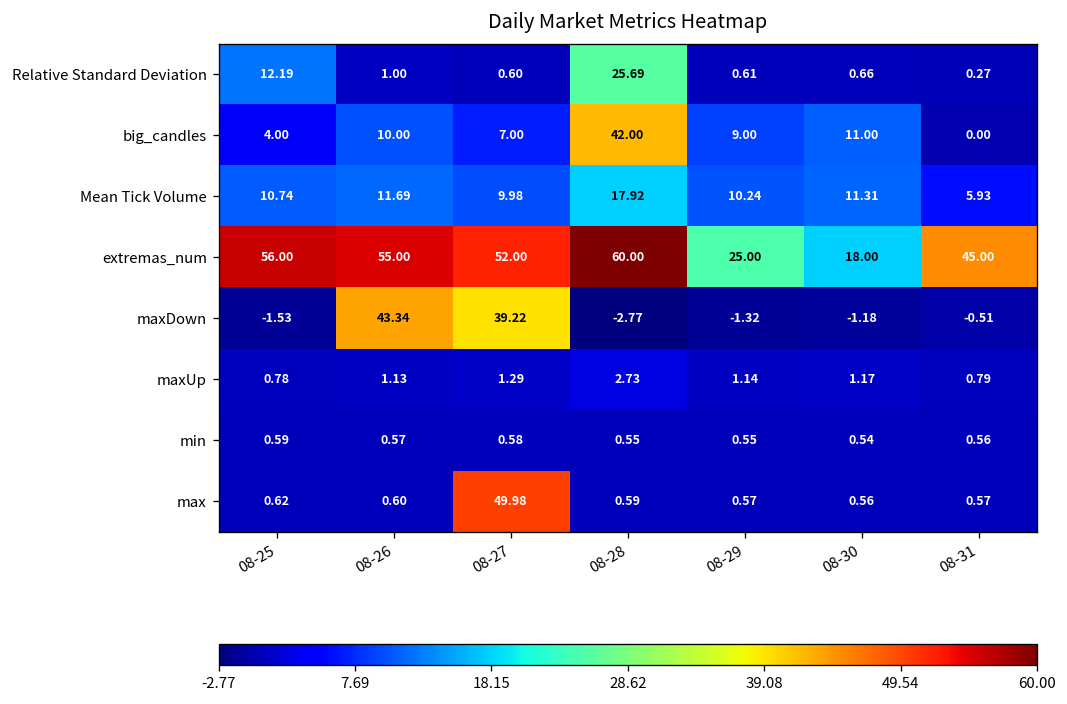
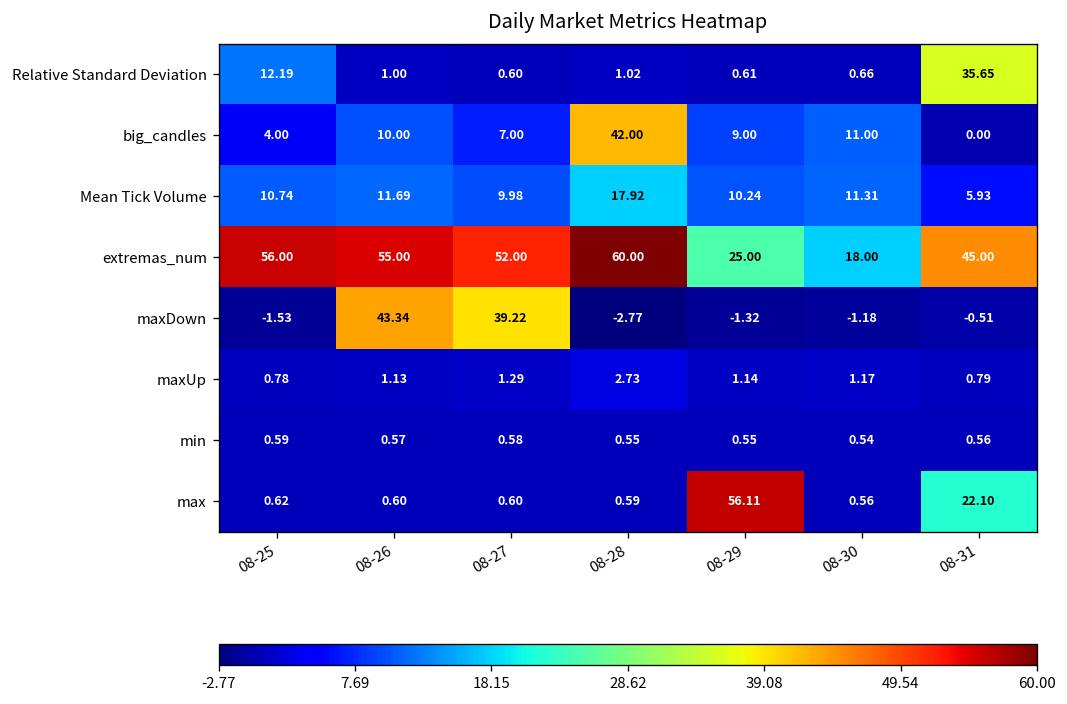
  {
    "Relative Standard Deviation": {
      "08-25": 12.19,
      "08-26": 1.00,
      "08-27": 0.60,
-     "08-28": 25.69,
+     "08-28": 1.02,
      "08-29": 0.61,
      "08-30": 0.66,
-     "08-31": 0.27
+     "08-31": 35.65
    },
    "big_candles": {
      "08-25": 4.00,
      "08-26": 10.00,
      "08-27": 7.00,
      "08-28": 42.00,
      "08-29": 9.00,
      "08-30": 11.00,
      "08-31": 0.00
    },
    "Mean Tick Volume": {
      "08-25": 10.74,
      "08-26": 11.69,
      "08-27": 9.98,
      "08-28": 17.92,
      "08-29": 10.24,
      "08-30": 11.31,
      "08-31": 5.93
    },
    "extremas_num": {
      "08-25": 56.00,
      "08-26": 55.00,
      "08-27": 52.00,
      "08-28": 60.00,
      "08-29": 25.00,
      "08-30": 18.00,
      "08-31": 45.00
    },
    "maxDown": {
      "08-25": -1.53,
      "08-26": 43.34,
      "08-27": 39.22,
      "08-28": -2.77,
      "08-29": -1.32,
      "08-30": -1.18,
      "08-31": -0.51
    },
    "maxUp": {
      "08-25": 0.78,
      "08-26": 1.13,
      "08-27": 1.29,
      "08-28": 2.73,
      "08-29": 1.14,
      "08-30": 1.17,
      "08-31": 0.79
    },
    "min": {
      "08-25": 0.59,
      "08-26": 0.57,
      "08-27": 0.58,
      "08-28": 0.55,
      "08-29": 0.55,
      "08-30": 0.54,
      "08-31": 0.56
    },
    "max": {
      "08-25": 0.62,
      "08-26": 0.60,
-     "08-27": 49.98,
+     "08-27": 0.60,
      "08-28": 0.59,
-     "08-29": 0.57,
+     "08-29": 56.11,
      "08-30": 0.56,
-     "08-31": 0.57
+     "08-31": 22.10
    }
  }
